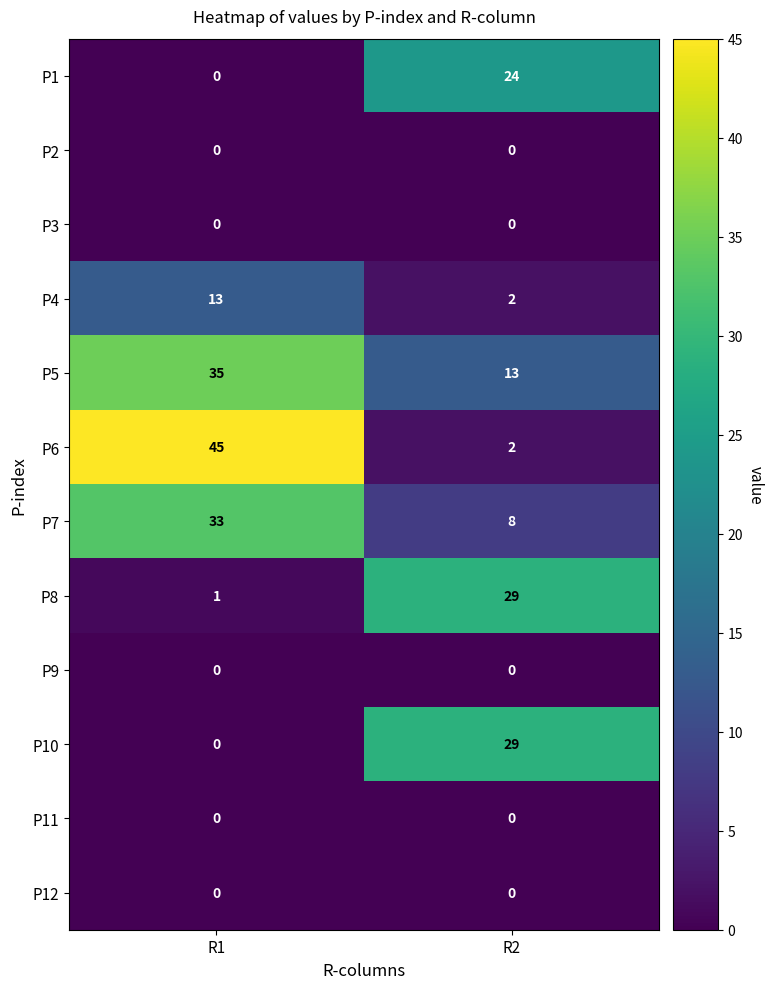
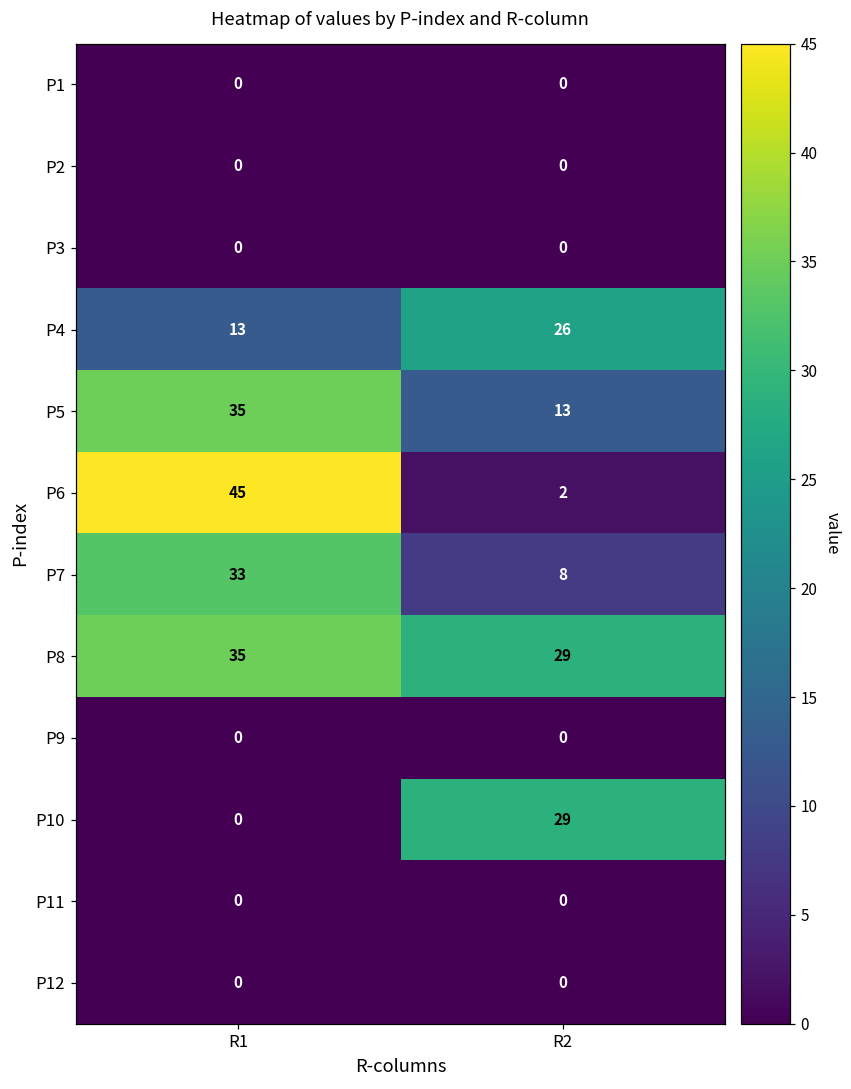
  {
    "P1": {
      "R1": 0,
-     "R2": 24
+     "R2": 0
    },
    "P2": {
      "R1": 0,
      "R2": 0
    },
    "P3": {
      "R1": 0,
      "R2": 0
    },
    "P4": {
      "R1": 13,
-     "R2": 2
+     "R2": 26
    },
    "P5": {
      "R1": 35,
      "R2": 13
    },
    "P6": {
      "R1": 45,
      "R2": 2
    },
    "P7": {
      "R1": 33,
      "R2": 8
    },
    "P8": {
-     "R1": 1,
+     "R1": 35,
      "R2": 29
    },
    "P9": {
      "R1": 0,
      "R2": 0
    },
    "P10": {
      "R1": 0,
      "R2": 29
    },
    "P11": {
      "R1": 0,
      "R2": 0
    },
    "P12": {
      "R1": 0,
      "R2": 0
    }
  }
